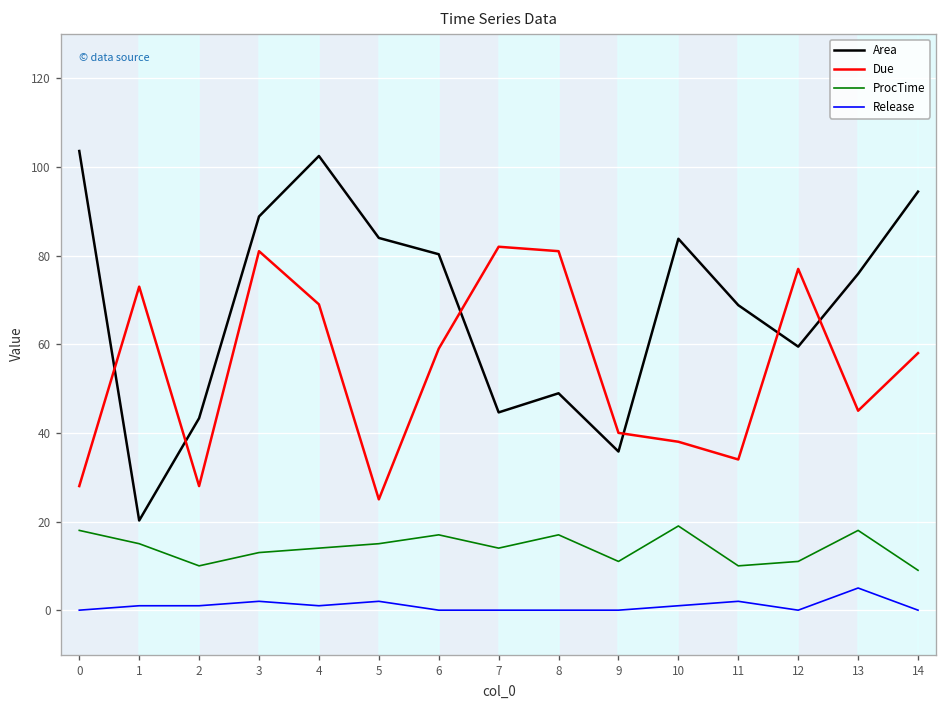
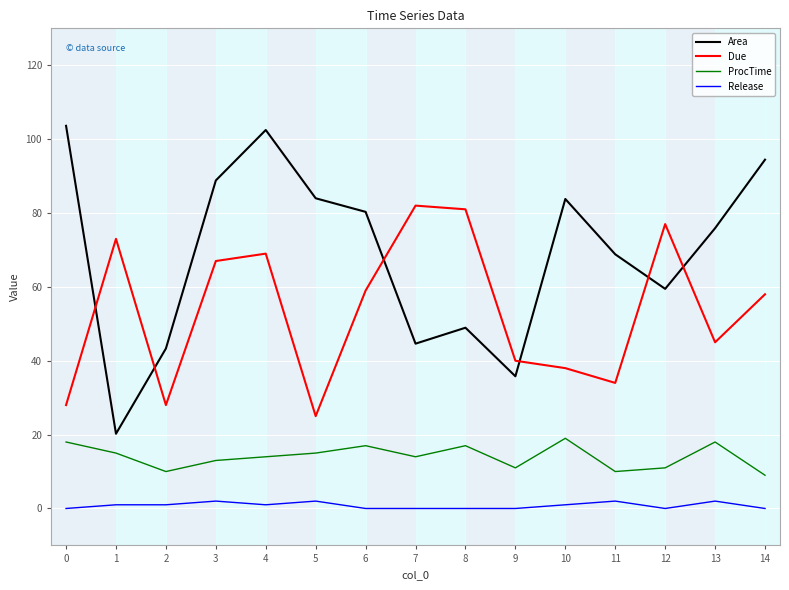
  {
    "Area": {
      "0": 104,
      "1": 20,
      "2": 43,
      "3": 89,
      "4": 102,
      "5": 84,
      "6": 80,
      "7": 45,
      "8": 49,
      "9": 36,
      "10": 84,
      "11": 69,
      "12": 59,
      "13": 76,
      "14": 94
    },
    "Due": {
      "0": 28,
      "1": 73,
      "2": 28,
-     "3": 81,
+     "3": 67,
      "4": 69,
      "5": 25,
      "6": 59,
      "7": 82,
      "8": 81,
      "9": 40,
      "10": 38,
      "11": 34,
      "12": 77,
      "13": 45,
      "14": 58
    },
    "ProcTime": {
      "0": 18,
      "1": 15,
      "2": 10,
      "3": 13,
      "4": 14,
      "5": 15,
      "6": 17,
      "7": 14,
      "8": 17,
      "9": 11,
      "10": 19,
      "11": 10,
      "12": 11,
      "13": 18,
      "14": 9
    },
    "Release": {
      "0": 0,
      "1": 1,
      "2": 1,
      "3": 2,
      "4": 1,
      "5": 2,
      "6": 0,
      "7": 0,
      "8": 0,
      "9": 0,
      "10": 1,
      "11": 2,
      "12": 0,
-     "13": 5,
+     "13": 2,
      "14": 0
    }
  }
